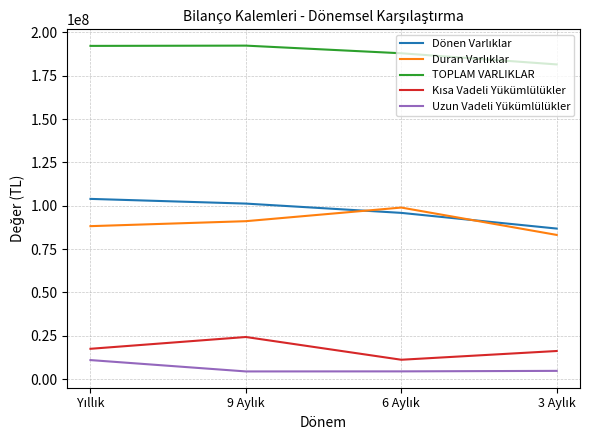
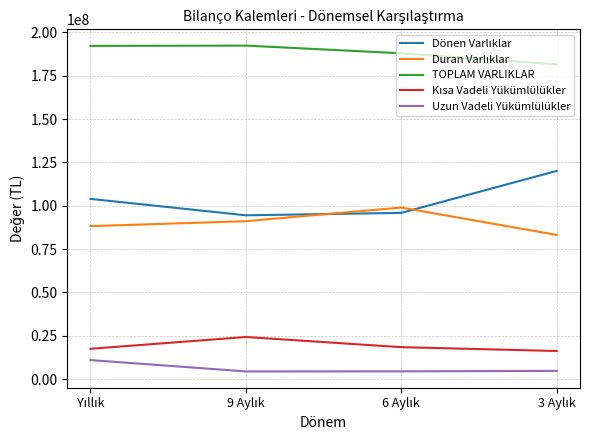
  {
    "Dönen Varlıklar": {
      "Yıllık": 104000000,
-     "9 Aylık": 101000000,
+     "9 Aylık": 95000000,
      "6 Aylık": 96000000,
-     "3 Aylık": 87000000
+     "3 Aylık": 120000000
    },
    "Duran Varlıklar": {
      "Yıllık": 88000000,
      "9 Aylık": 91000000,
      "6 Aylık": 99000000,
      "3 Aylık": 83000000
    },
    "TOPLAM VARLIKLAR": {
      "Yıllık": 192000000,
      "9 Aylık": 192000000
    },
    "Kısa Vadeli Yükümlülükler": {
      "Yıllık": 18000000,
      "9 Aylık": 24000000,
-     "6 Aylık": 11000000,
+     "6 Aylık": 18000000,
      "3 Aylık": 16000000
    },
    "Uzun Vadeli Yükümlülükler": {
      "Yıllık": 11000000,
      "9 Aylık": 4000000,
      "6 Aylık": 4000000,
      "3 Aylık": 5000000
    }
  }
